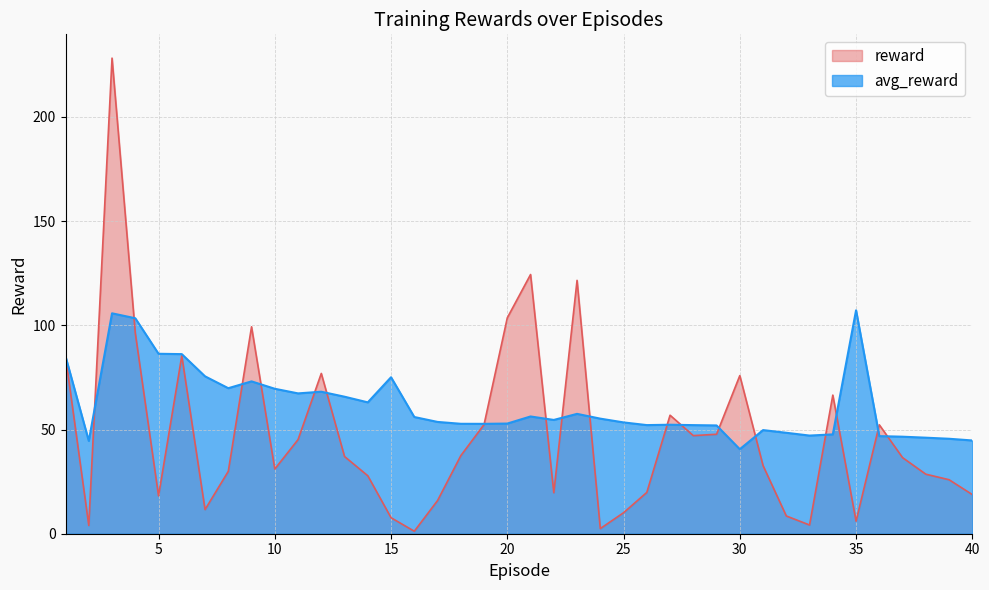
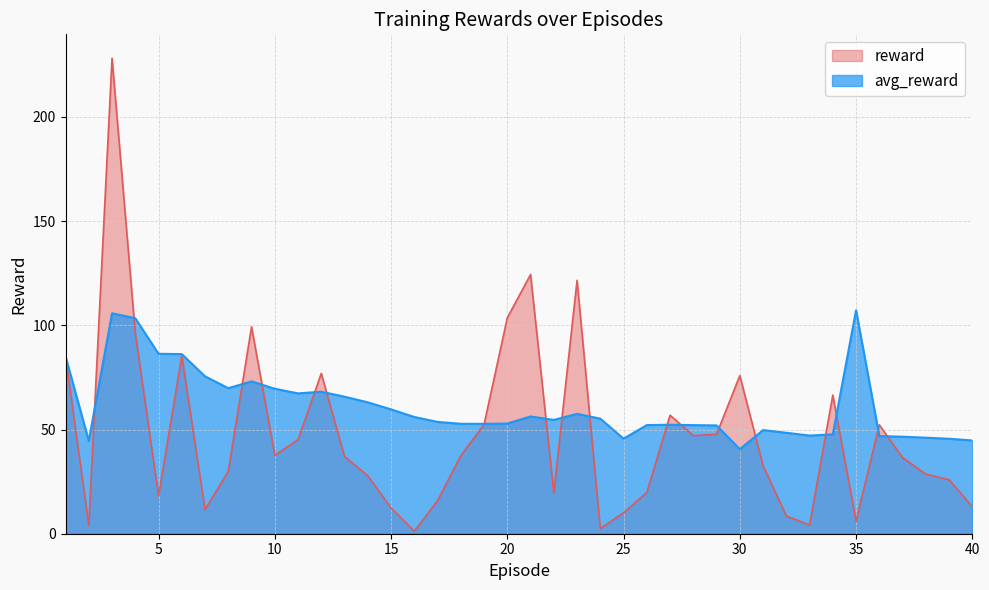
  {
    "reward": {
      "5": 18,
-     "10": 31,
-     "15": 8,
+     "10": 38,
+     "15": 12,
      "20": 104,
      "25": 10,
      "30": 76,
      "35": 6,
-     "40": 19
+     "40": 13
    },
    "avg_reward": {
      "5": 86,
      "10": 70,
-     "15": 75,
+     "15": 60,
      "20": 53,
-     "25": 53,
+     "25": 46,
      "30": 41,
      "35": 107,
      "40": 45
    }
  }
